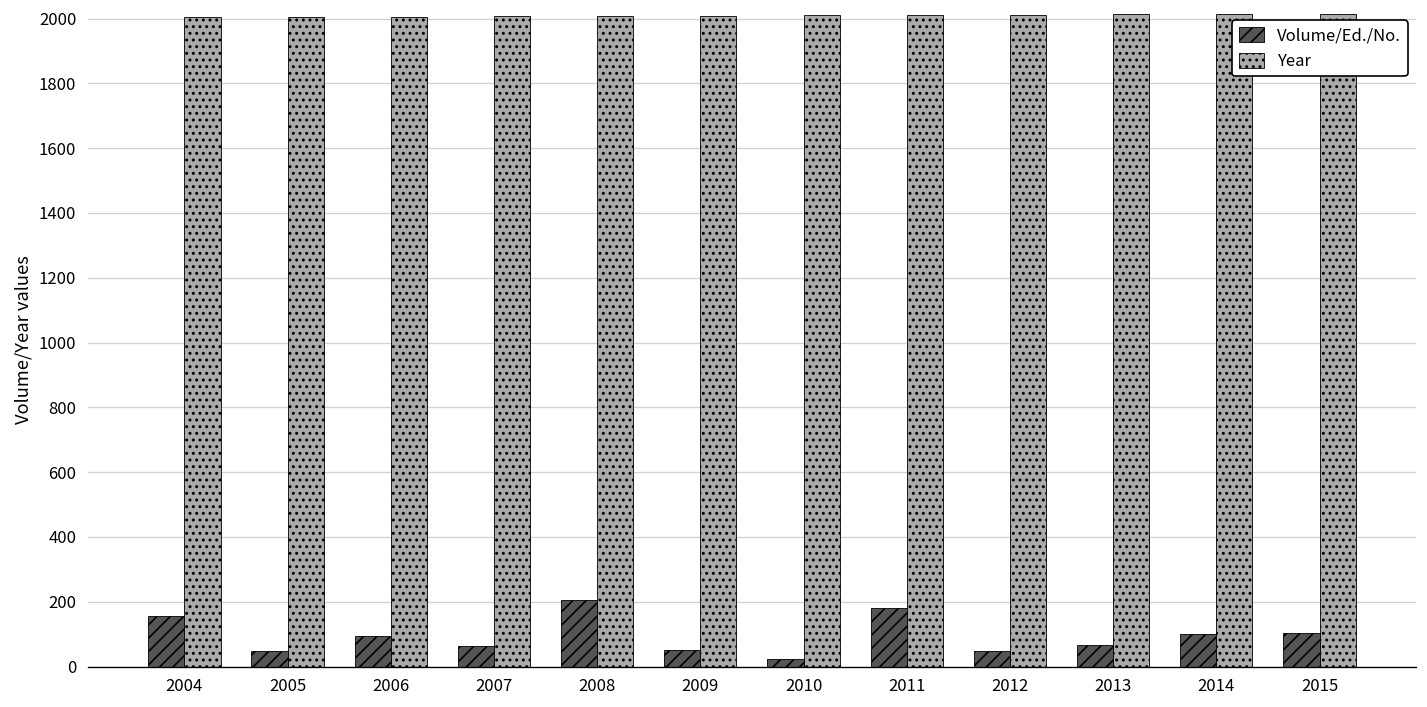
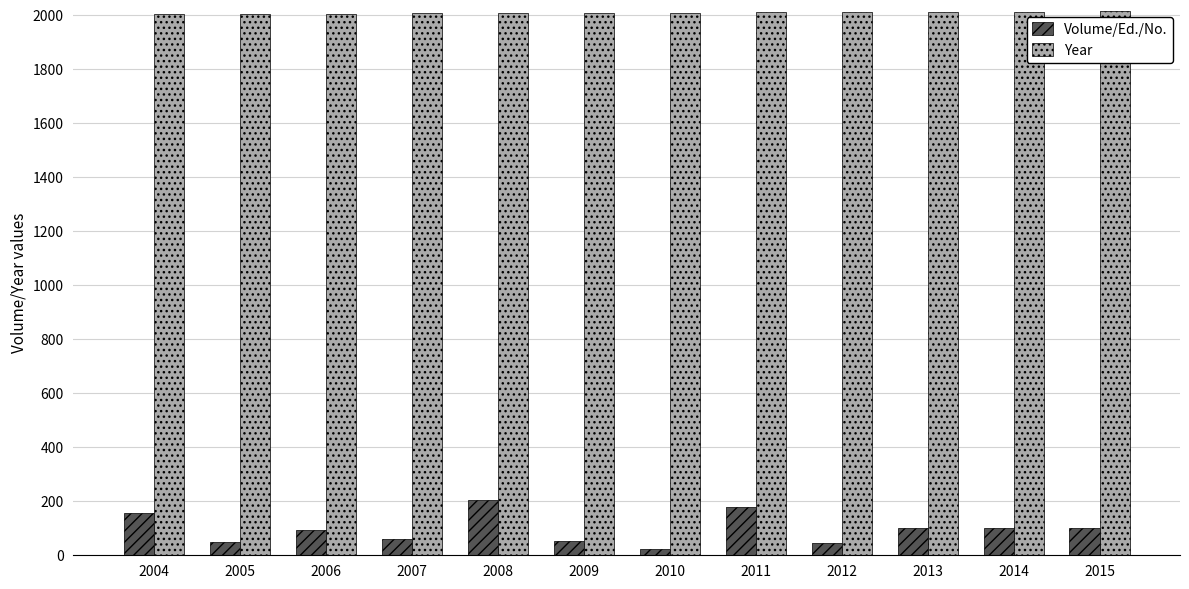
  {
    "Volume/Ed./No.": {
      "2004": 160,
      "2005": 50,
      "2006": 90,
      "2007": 60,
      "2008": 210,
      "2009": 50,
      "2010": 20,
      "2011": 180,
      "2012": 50,
-     "2013": 70,
+     "2013": 100,
      "2014": 100,
      "2015": 100
    },
    "Year": {
      "2004": 2000,
      "2005": 2010,
      "2006": 2010,
      "2007": 2010,
      "2008": 2010,
      "2009": 2010,
      "2010": 2010,
      "2011": 2010,
      "2012": 2010,
      "2013": 2010,
      "2014": 2010,
      "2015": 2020
    }
  }
